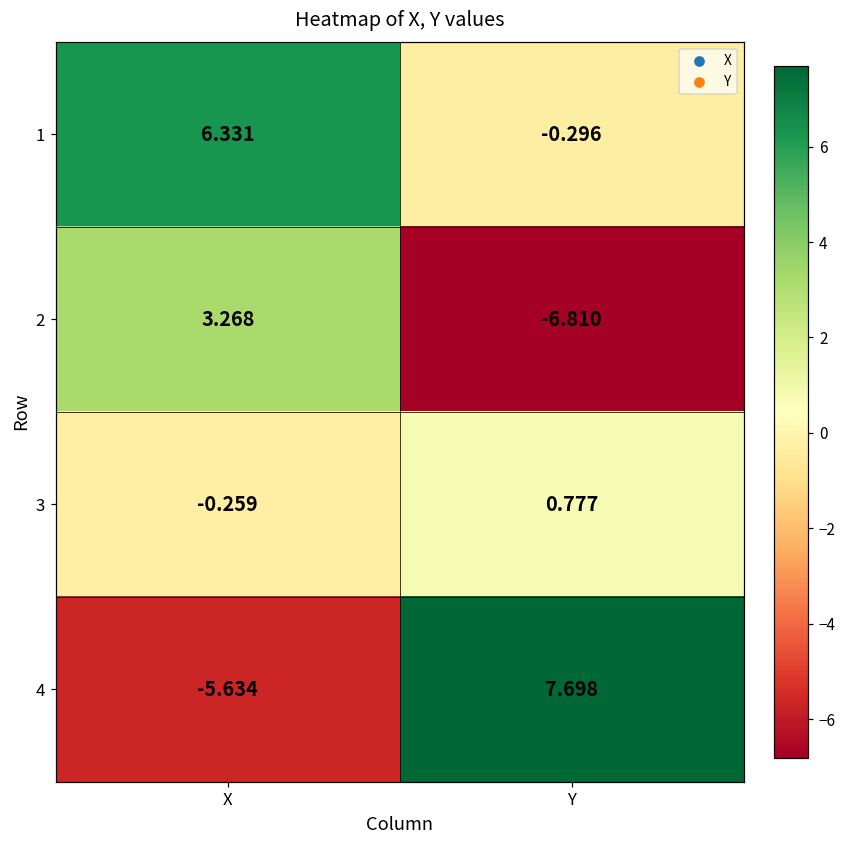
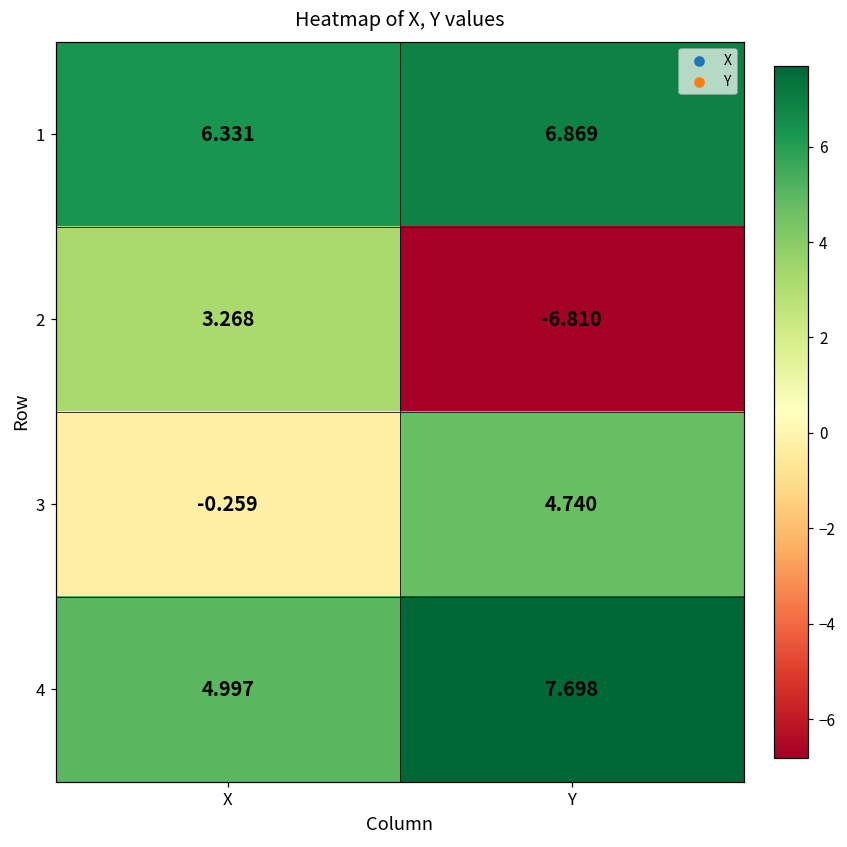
  {
    "1": {
      "X": 6.331,
-     "Y": -0.296
+     "Y": 6.869
    },
    "2": {
      "X": 3.268,
      "Y": -6.810
    },
    "3": {
      "X": -0.259,
-     "Y": 0.777
+     "Y": 4.740
    },
    "4": {
-     "X": -5.634,
+     "X": 4.997,
      "Y": 7.698
    }
  }
